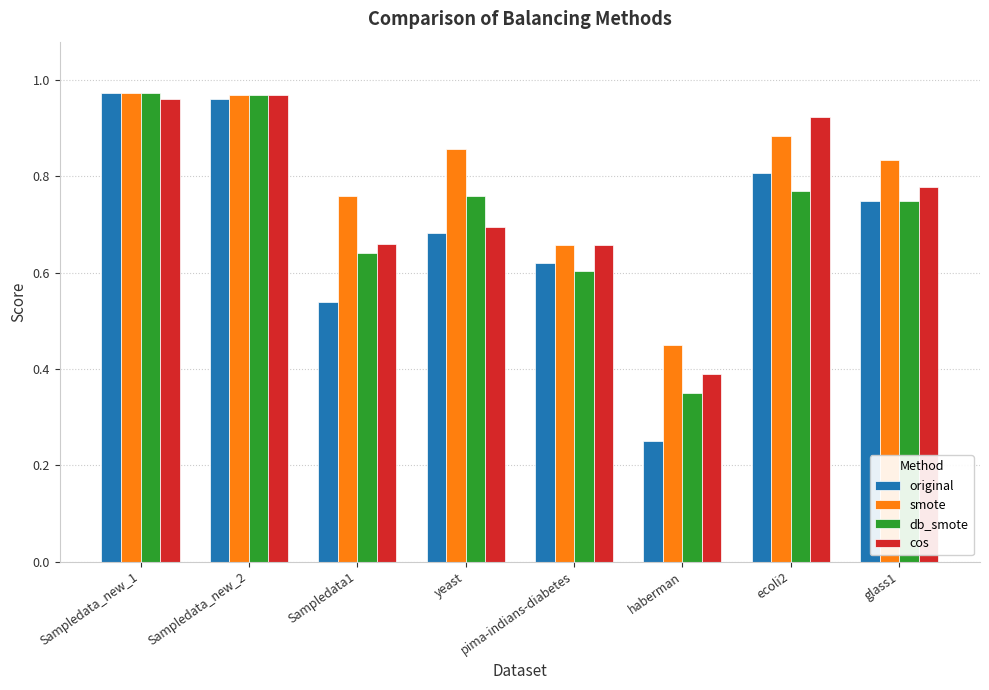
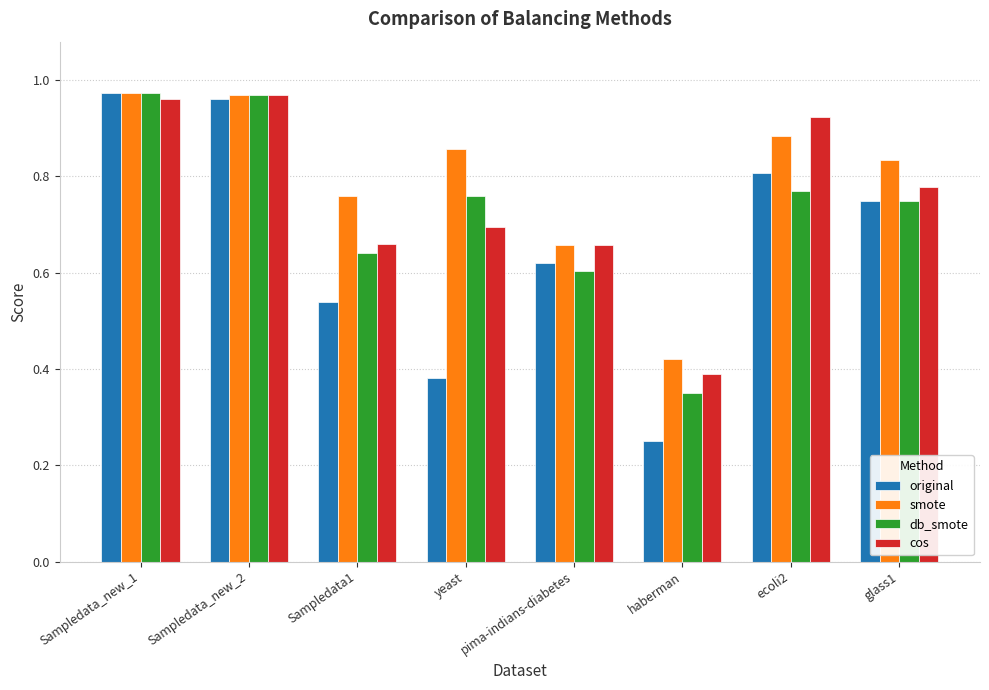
  {
    "original": {
      "Sampledata_new_1": 0.97,
      "Sampledata_new_2": 0.96,
      "Sampledata1": 0.54,
-     "yeast": 0.68,
+     "yeast": 0.38,
      "pima-indians-diabetes": 0.62,
      "haberman": 0.25,
      "ecoli2": 0.81,
      "glass1": 0.75
    },
    "smote": {
      "Sampledata_new_1": 0.97,
      "Sampledata_new_2": 0.97,
      "Sampledata1": 0.76,
      "yeast": 0.86,
      "pima-indians-diabetes": 0.66,
-     "haberman": 0.45,
+     "haberman": 0.42,
      "ecoli2": 0.88,
      "glass1": 0.83
    },
    "db_smote": {
      "Sampledata_new_1": 0.97,
      "Sampledata_new_2": 0.97,
      "Sampledata1": 0.64,
      "yeast": 0.76,
      "pima-indians-diabetes": 0.60,
      "haberman": 0.35,
      "ecoli2": 0.77,
      "glass1": 0.75
    },
    "cos": {
      "Sampledata_new_1": 0.96,
      "Sampledata_new_2": 0.97,
      "Sampledata1": 0.66,
      "yeast": 0.70,
      "pima-indians-diabetes": 0.66,
      "haberman": 0.39,
      "ecoli2": 0.92,
      "glass1": 0.78
    }
  }
